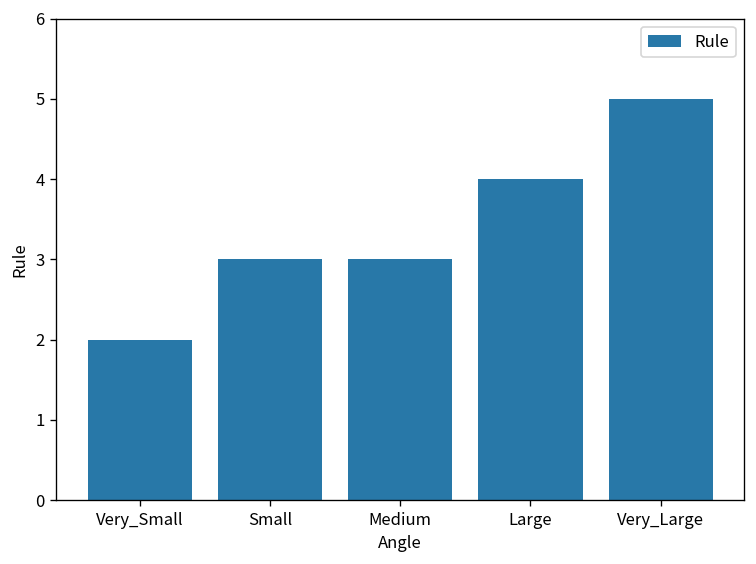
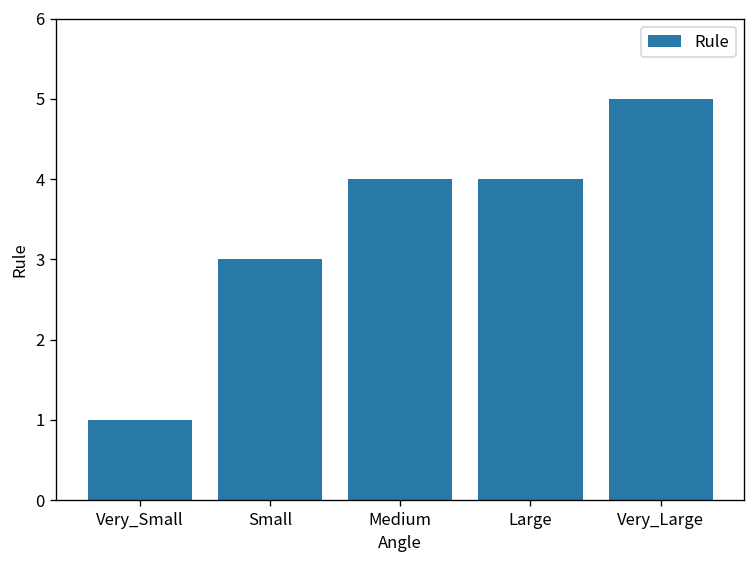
  {
-   "Very_Small": 2,
+   "Very_Small": 1,
    "Small": 3,
-   "Medium": 3,
+   "Medium": 4,
    "Large": 4,
    "Very_Large": 5
  }
